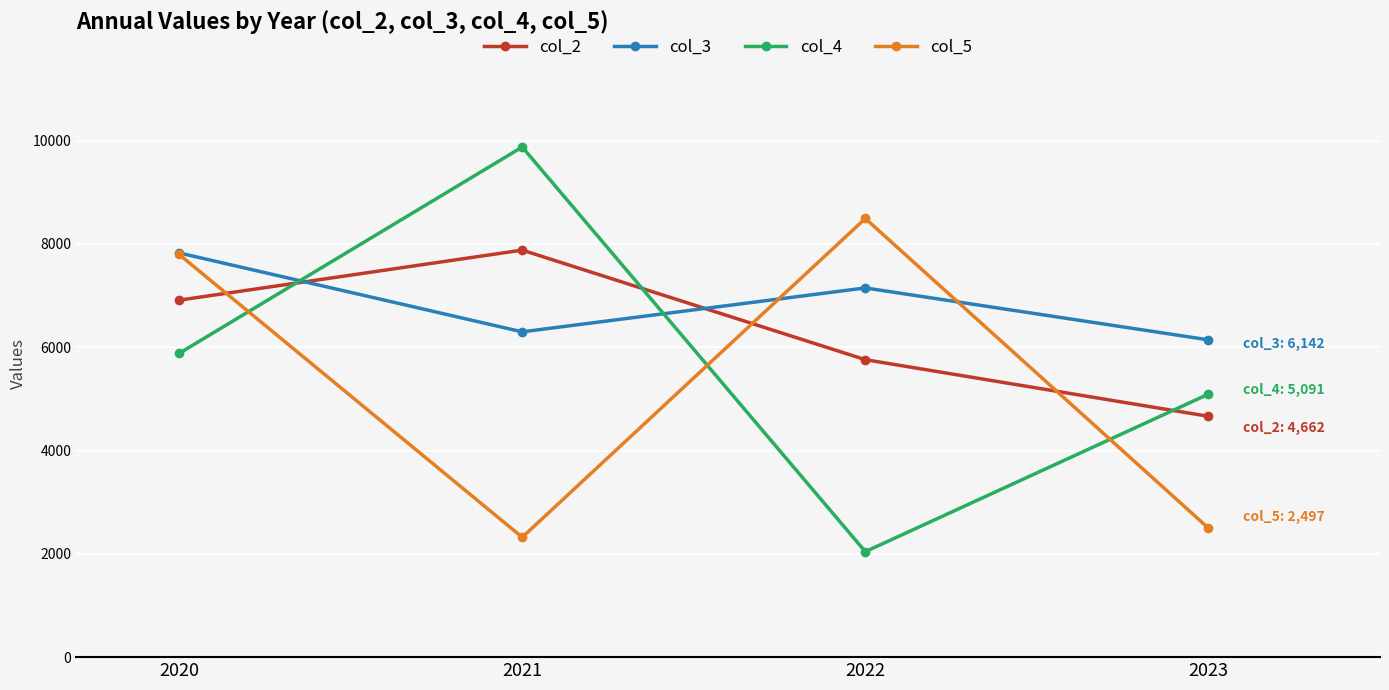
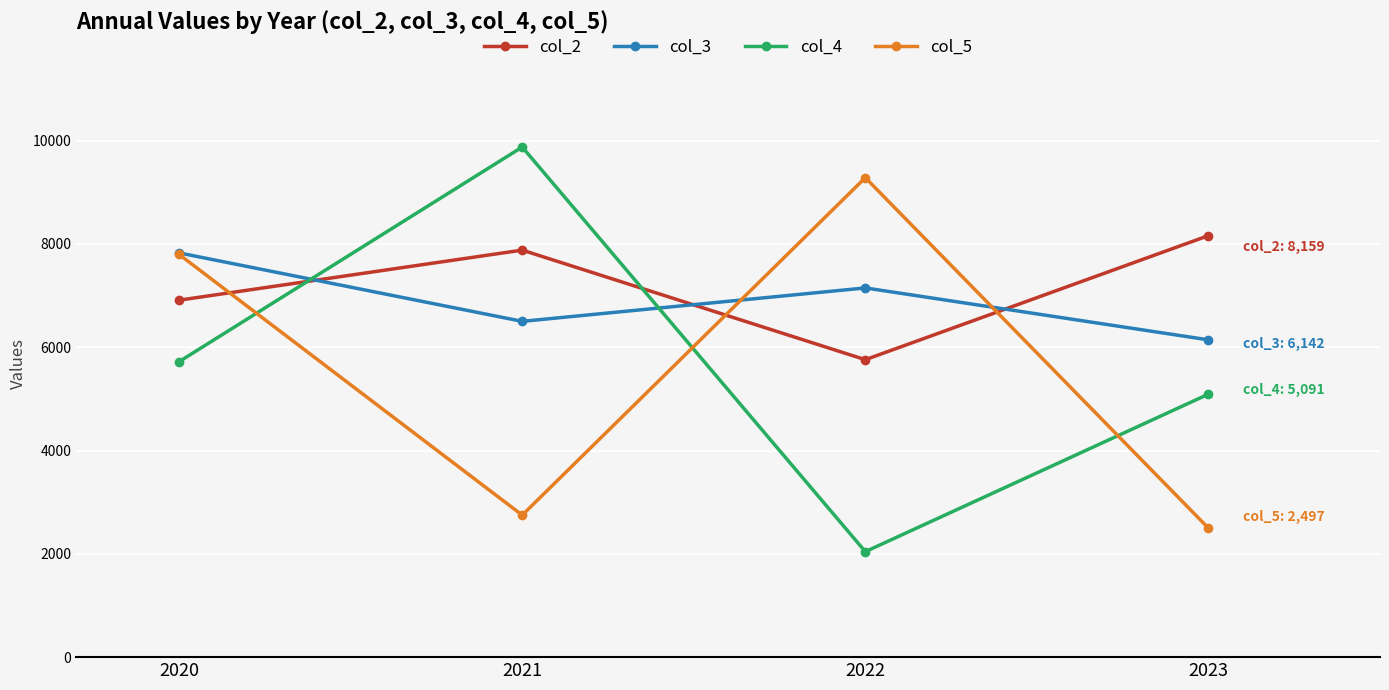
  {
    "col_2": {
-     "2023": "4,662"
+     "2023": "8,159"
    },
    "col_3": {
-     "2021": "6300",
+     "2021": "6500",
      "2022": "7100",
      "2023": "6100"
    },
    "col_4": {
-     "2020": "5900",
+     "2020": "5700",
      "2021": "9900",
      "2022": "2000",
      "2023": "5100"
    },
    "col_5": {
-     "2021": "2300",
-     "2022": "8500",
+     "2021": "2700",
+     "2022": "9300",
      "2023": "2500"
    }
  }
